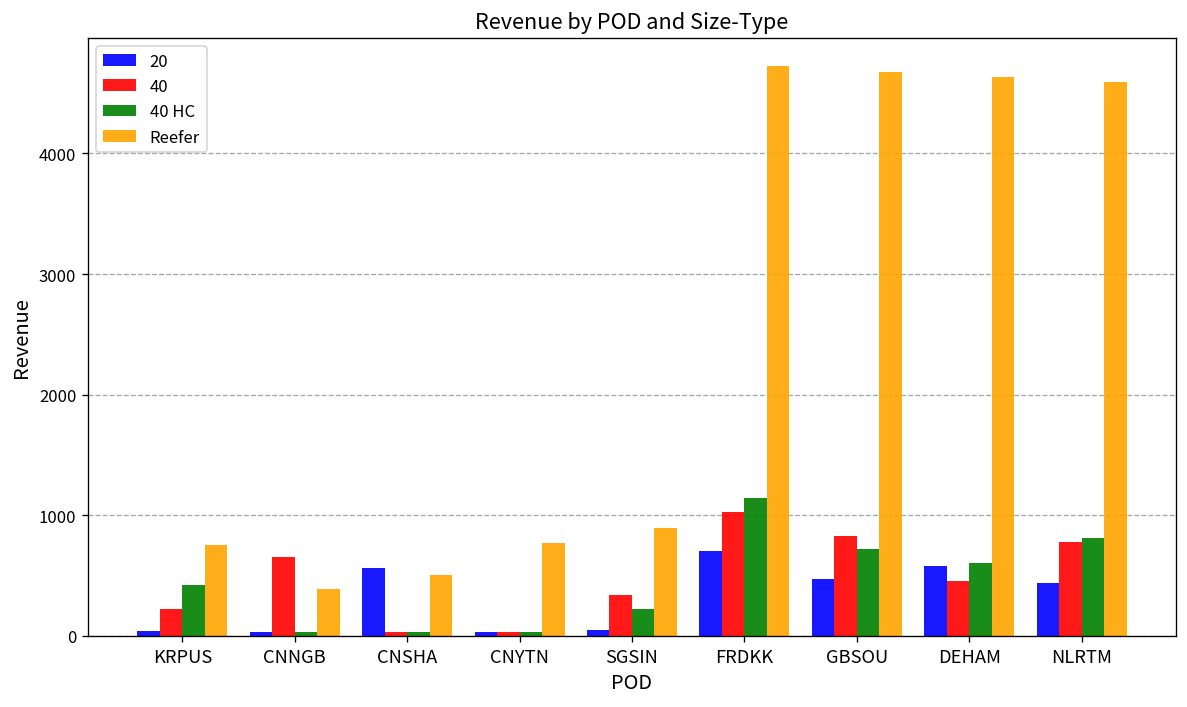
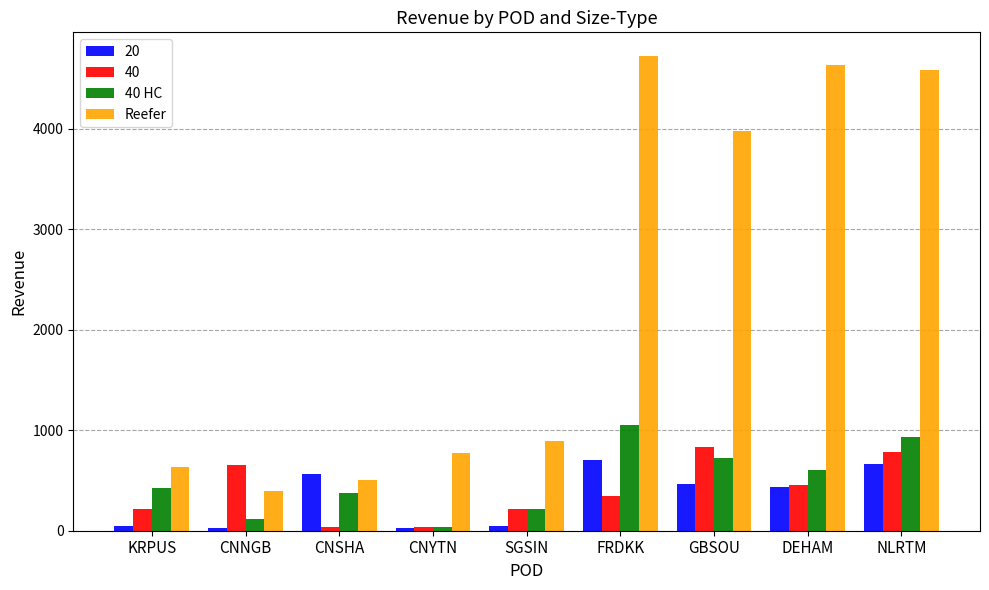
  {
    "20": {
      "KRPUS": 40,
      "CNNGB": 30,
      "CNSHA": 560,
      "CNYTN": 30,
      "SGSIN": 50,
      "FRDKK": 700,
      "GBSOU": 470,
-     "DEHAM": 580,
-     "NLRTM": 440
+     "DEHAM": 440,
+     "NLRTM": 660
    },
    "40": {
      "KRPUS": 220,
      "CNNGB": 660,
      "CNSHA": 40,
      "CNYTN": 40,
-     "SGSIN": 340,
-     "FRDKK": 1030,
+     "SGSIN": 220,
+     "FRDKK": 350,
      "GBSOU": 830,
      "DEHAM": 450,
      "NLRTM": 780
    },
    "40 HC": {
      "KRPUS": 420,
-     "CNNGB": 40,
-     "CNSHA": 40,
+     "CNNGB": 120,
+     "CNSHA": 380,
      "CNYTN": 40,
      "SGSIN": 220,
-     "FRDKK": 1140,
+     "FRDKK": 1050,
      "GBSOU": 720,
      "DEHAM": 610,
-     "NLRTM": 810
+     "NLRTM": 930
    },
    "Reefer": {
-     "KRPUS": 750,
+     "KRPUS": 640,
      "CNNGB": 390,
      "CNSHA": 510,
      "CNYTN": 770,
      "SGSIN": 890,
      "FRDKK": 4720,
-     "GBSOU": 4680,
+     "GBSOU": 3980,
      "DEHAM": 4630,
      "NLRTM": 4590
    }
  }
